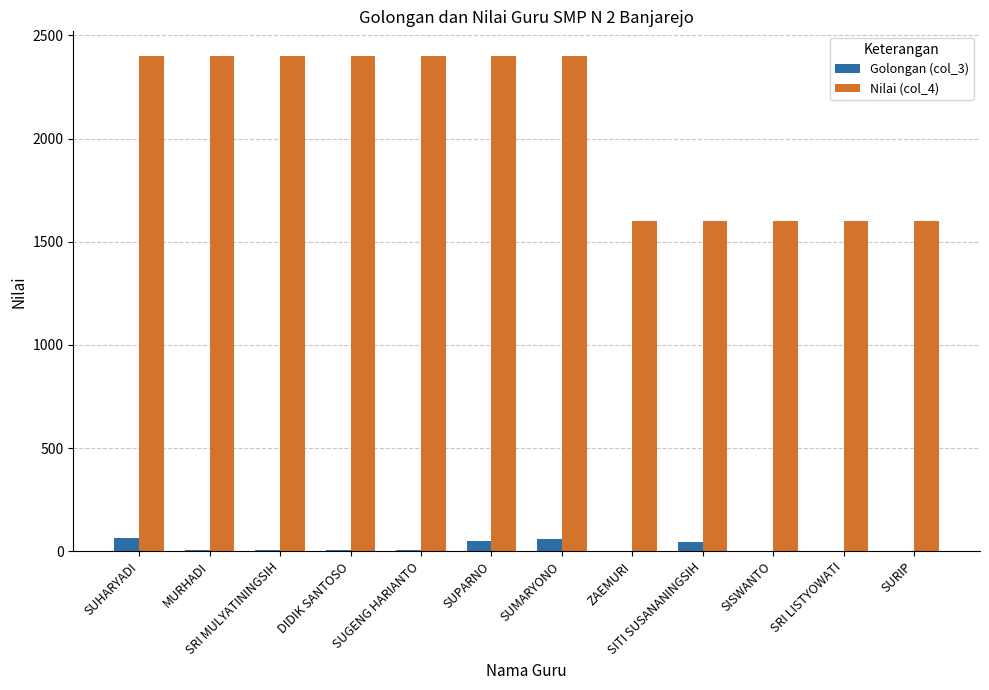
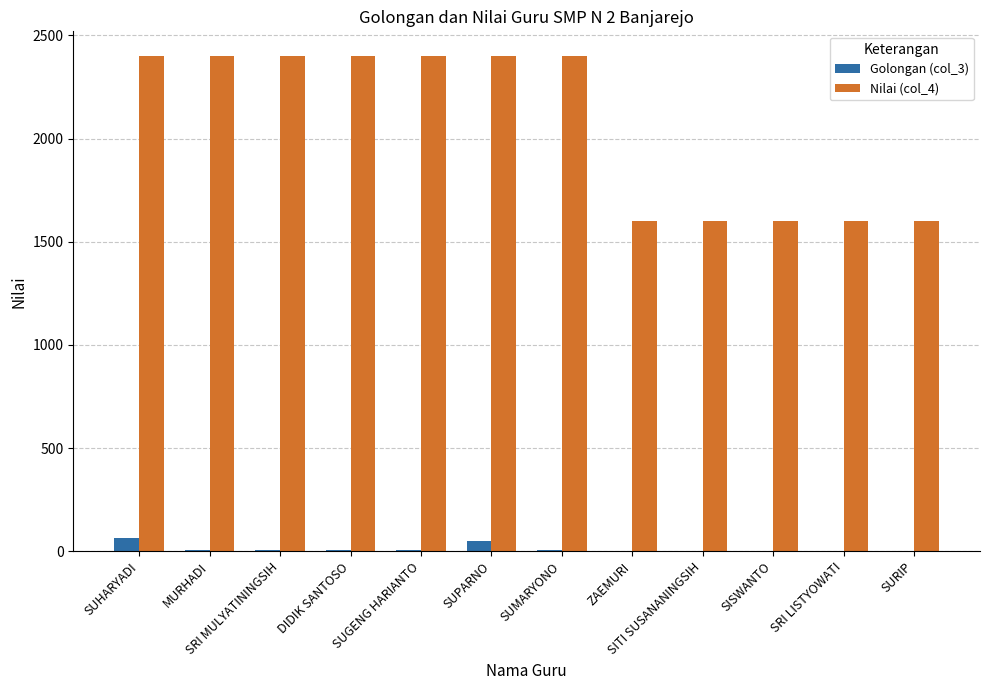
  {
    "Golongan (col_3)": {
      "SUHARYADI": 60,
      "SUPARNO": 50,
-     "SUMARYONO": 60,
-     "SITI SUSANANINGSIH": 50
+     "SUMARYONO": 0,
+     "SITI SUSANANINGSIH": 0
    },
    "Nilai (col_4)": {
      "SUHARYADI": 2400,
      "MURHADI": 2400,
      "SRI MULYATININGSIH": 2400,
      "DIDIK SANTOSO": 2400,
      "SUGENG HARIANTO": 2400,
      "SUPARNO": 2400,
      "SUMARYONO": 2400,
      "ZAEMURI": 1600,
      "SITI SUSANANINGSIH": 1600,
      "SISWANTO": 1600,
      "SRI LISTYOWATI": 1600,
      "SURIP": 1600
    }
  }
